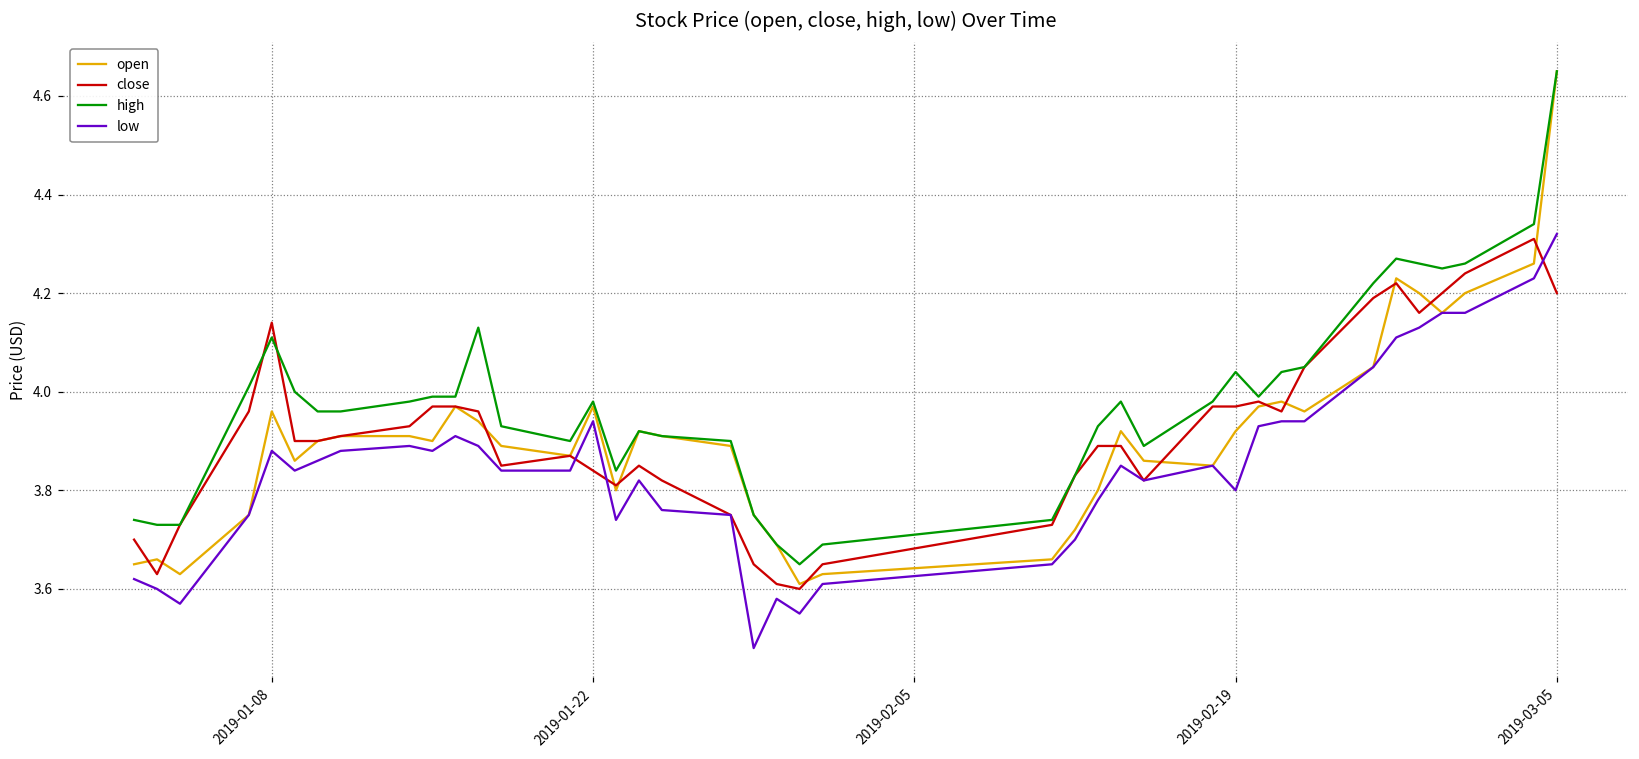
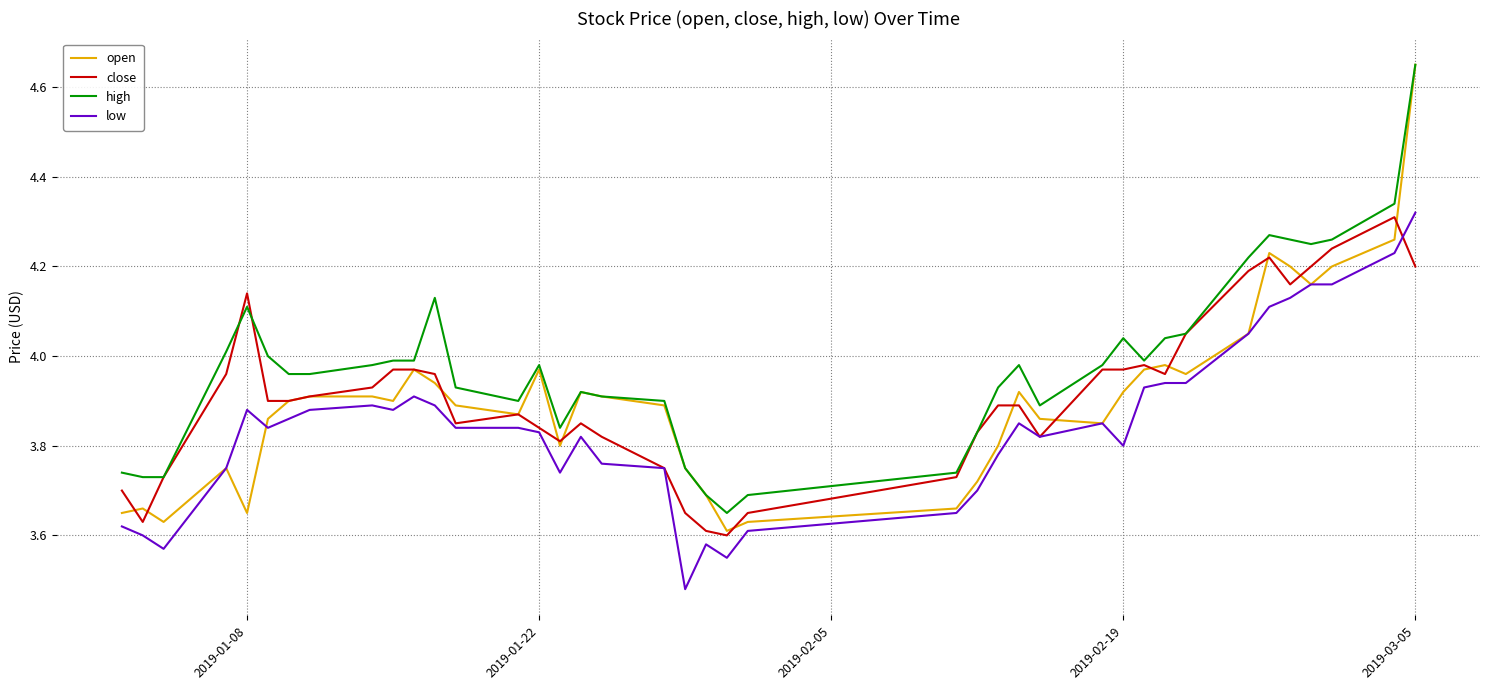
  {
    "open": {
-     "2019-01-08": 3.96,
+     "2019-01-08": 3.65,
      "2019-01-22": 3.97,
      "2019-02-19": 3.92
    },
    "close": {
      "2019-01-08": 4.14,
      "2019-01-22": 3.84,
      "2019-02-19": 3.97,
      "2019-03-05": 4.20
    },
    "high": {
      "2019-01-08": 4.11,
      "2019-01-22": 3.98,
      "2019-02-19": 4.04
    },
    "low": {
      "2019-01-08": 3.88,
-     "2019-01-22": 3.94,
+     "2019-01-22": 3.83,
      "2019-02-19": 3.80,
      "2019-03-05": 4.32
    }
  }
